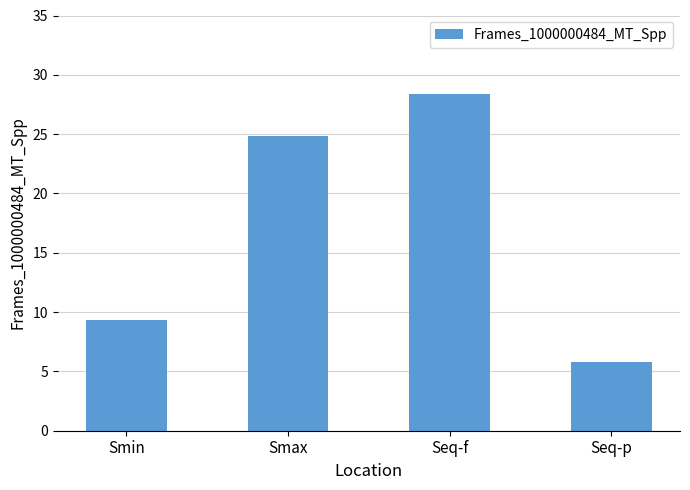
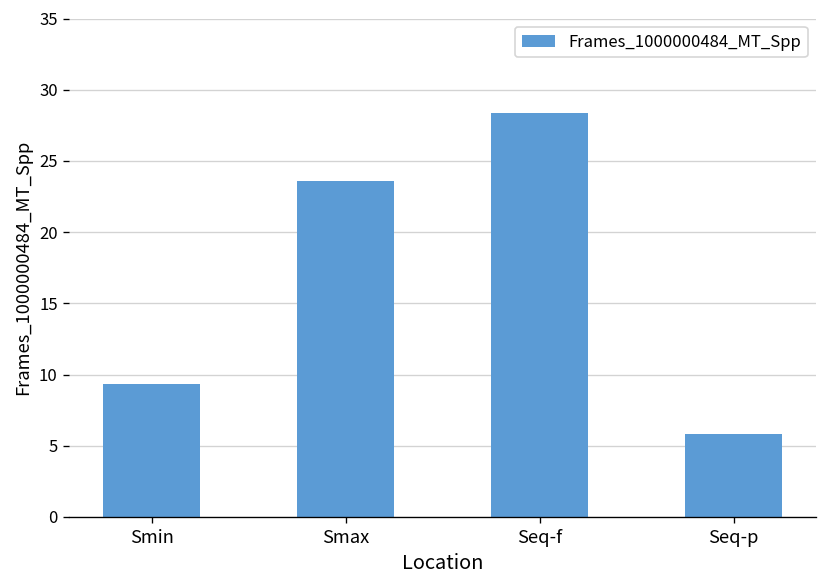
  {
    "Smin": 9.3,
-   "Smax": 24.9,
+   "Smax": 23.6,
    "Seq-f": 28.4,
    "Seq-p": 5.8
  }
